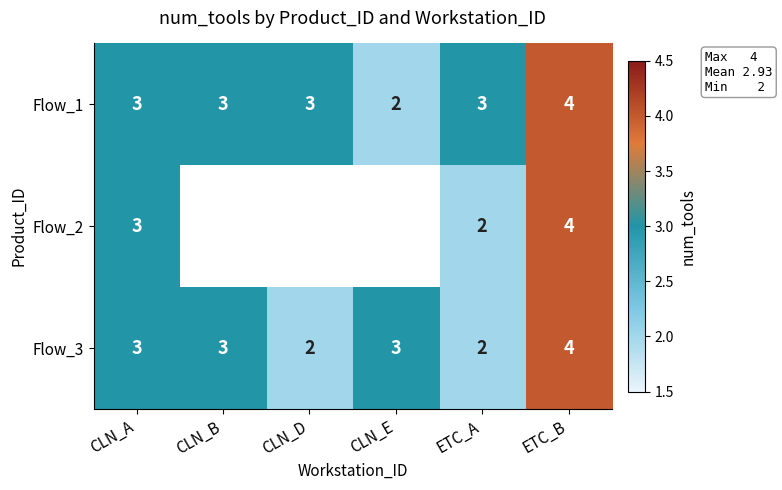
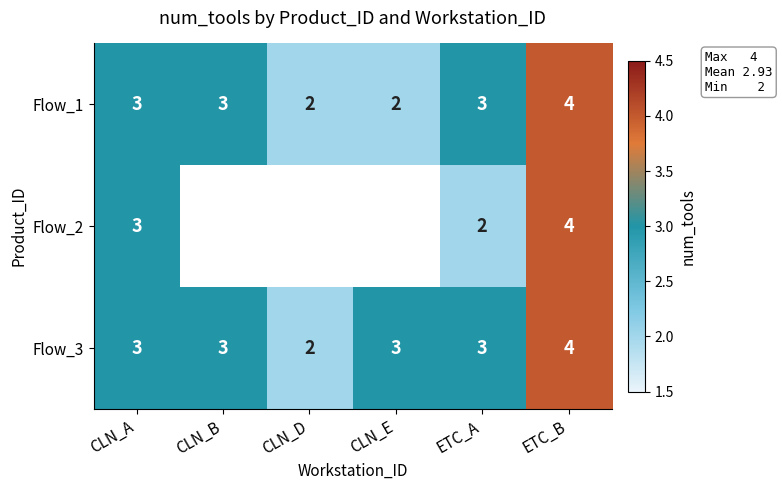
  {
    "Flow_1": {
      "CLN_A": 3,
      "CLN_B": 3,
-     "CLN_D": 3,
+     "CLN_D": 2,
      "CLN_E": 2,
      "ETC_A": 3,
      "ETC_B": 4
    },
    "Flow_2": {
      "CLN_A": 3,
      "ETC_A": 2,
      "ETC_B": 4
    },
    "Flow_3": {
      "CLN_A": 3,
      "CLN_B": 3,
      "CLN_D": 2,
      "CLN_E": 3,
-     "ETC_A": 2,
+     "ETC_A": 3,
      "ETC_B": 4
    }
  }
